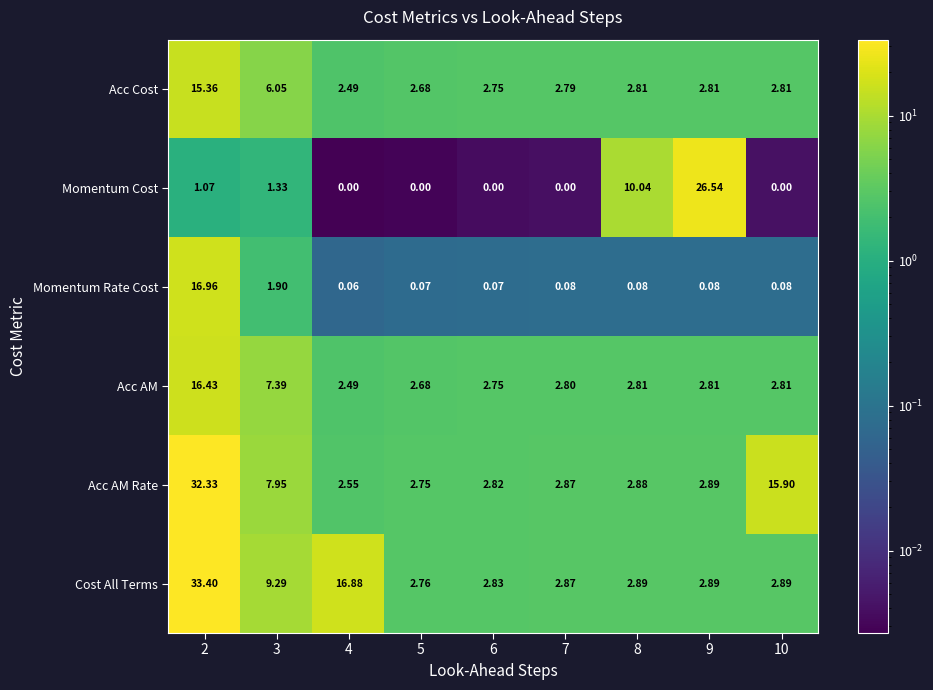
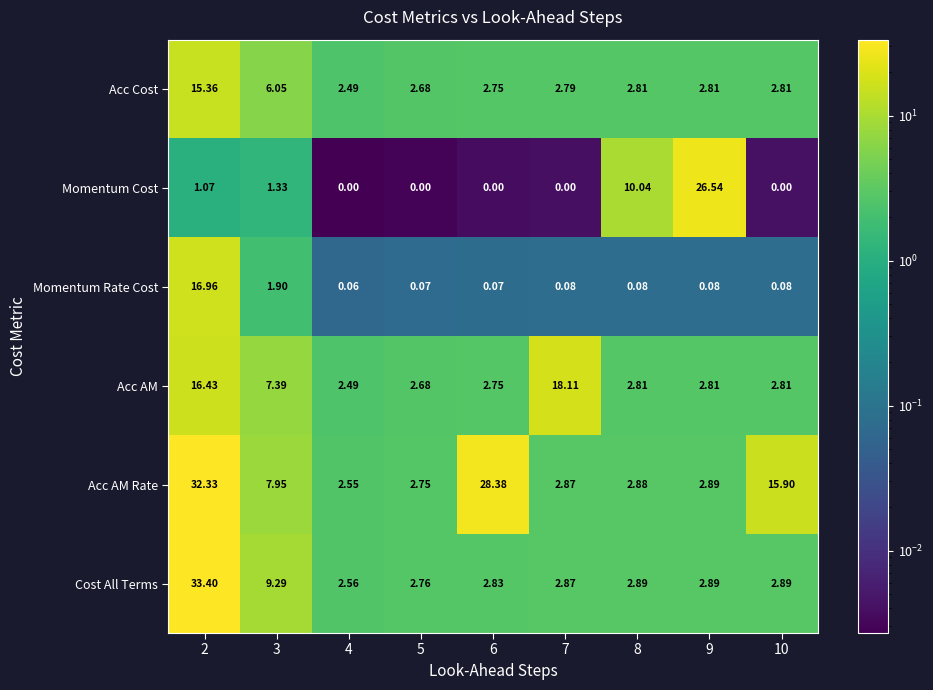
  {
    "Acc Cost": {
      "2": 15.36,
      "3": 6.05,
      "4": 2.49,
      "5": 2.68,
      "6": 2.75,
      "7": 2.79,
      "8": 2.81,
      "9": 2.81,
      "10": 2.81
    },
    "Momentum Cost": {
      "2": 1.07,
      "3": 1.33,
      "4": 0.00,
      "5": 0.00,
      "6": 0.00,
      "7": 0.00,
      "8": 10.04,
      "9": 26.54,
      "10": 0.00
    },
    "Momentum Rate Cost": {
      "2": 16.96,
      "3": 1.90,
      "4": 0.06,
      "5": 0.07,
      "6": 0.07,
      "7": 0.08,
      "8": 0.08,
      "9": 0.08,
      "10": 0.08
    },
    "Acc AM": {
      "2": 16.43,
      "3": 7.39,
      "4": 2.49,
      "5": 2.68,
      "6": 2.75,
-     "7": 2.80,
+     "7": 18.11,
      "8": 2.81,
      "9": 2.81,
      "10": 2.81
    },
    "Acc AM Rate": {
      "2": 32.33,
      "3": 7.95,
      "4": 2.55,
      "5": 2.75,
-     "6": 2.82,
+     "6": 28.38,
      "7": 2.87,
      "8": 2.88,
      "9": 2.89,
      "10": 15.90
    },
    "Cost All Terms": {
      "2": 33.40,
      "3": 9.29,
-     "4": 16.88,
+     "4": 2.56,
      "5": 2.76,
      "6": 2.83,
      "7": 2.87,
      "8": 2.89,
      "9": 2.89,
      "10": 2.89
    }
  }
